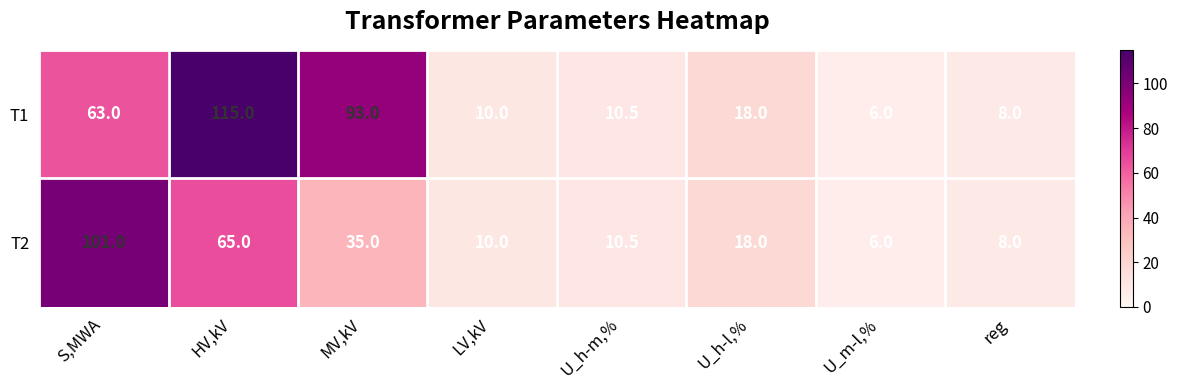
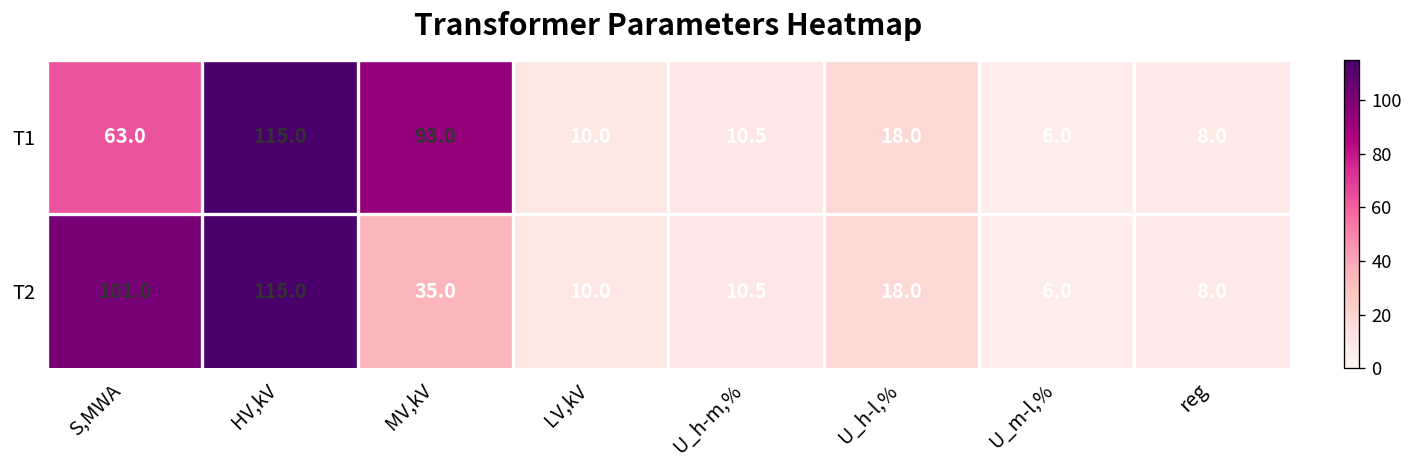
  {
    "T1": {
      "S,MWA": 63.0,
      "HV,kV": 115.0,
      "MV,kV": 93.0
    },
    "T2": {
      "S,MWA": 101.0,
-     "HV,kV": 65.0,
+     "HV,kV": 115.0,
      "MV,kV": 35.0
    }
  }
